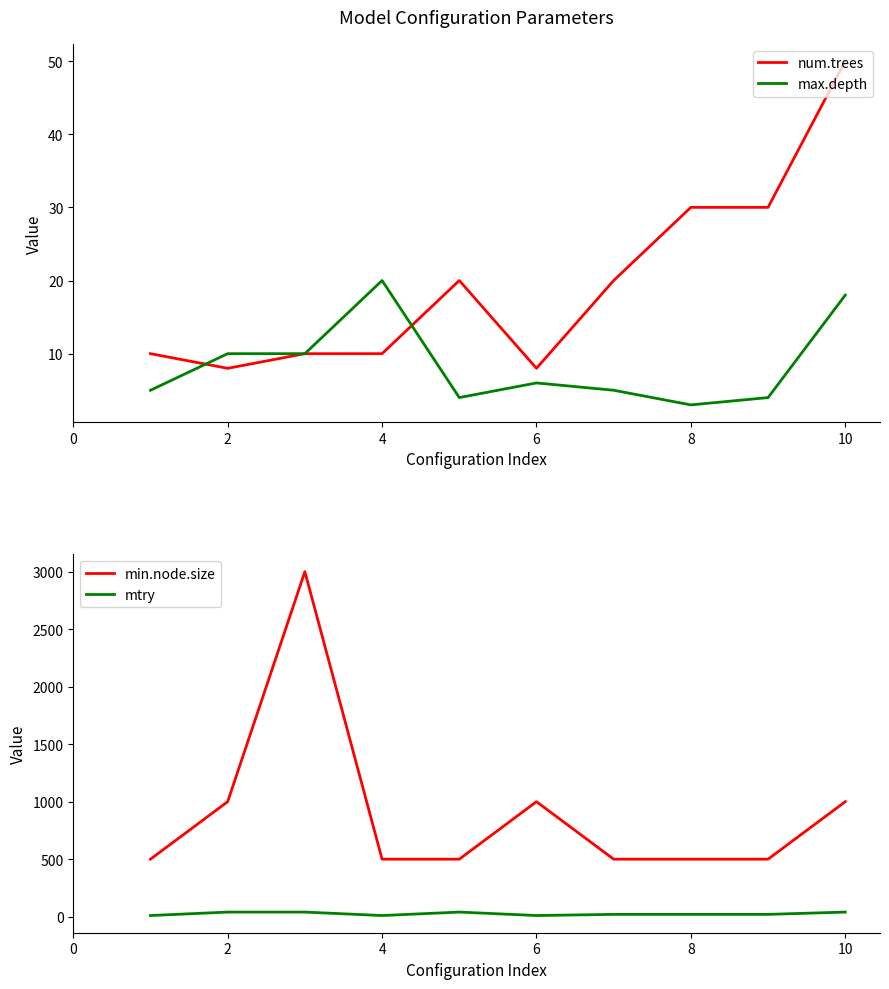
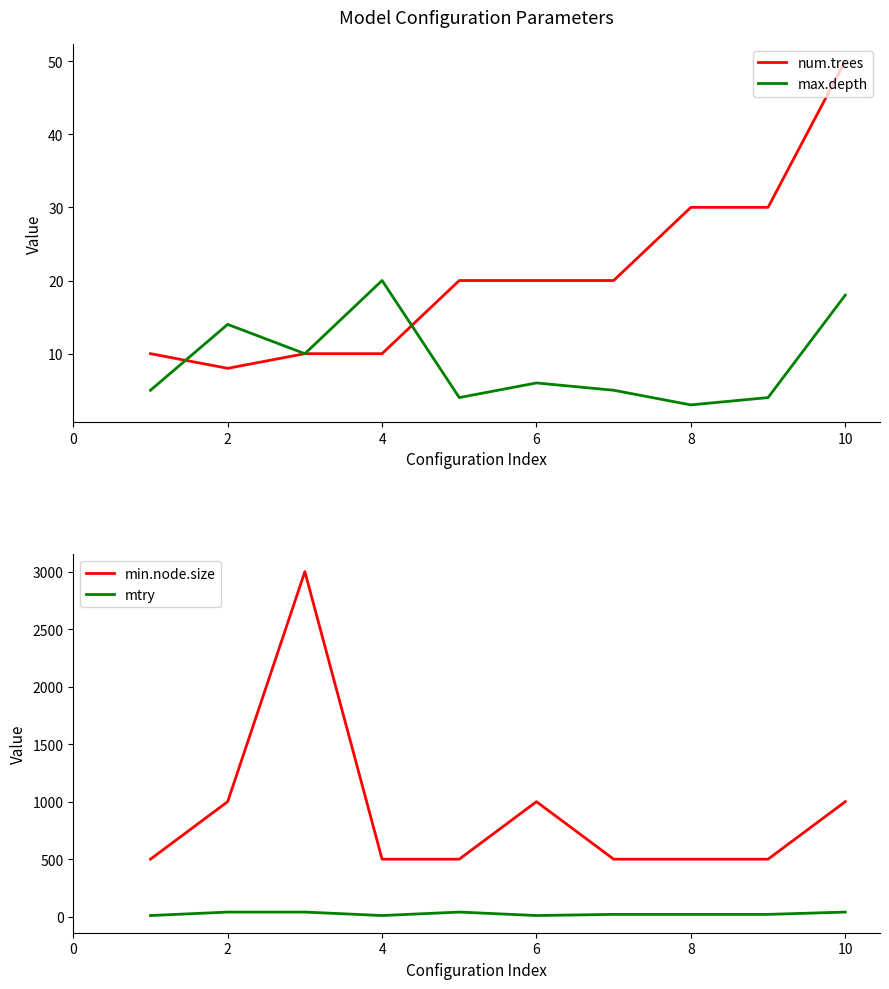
  {
    "Model Configuration Parameters": {
      "num.trees": {
        "2": 8,
        "4": 10,
-       "6": 8,
+       "6": 20,
        "8": 30
      },
      "max.depth": {
-       "2": 10,
+       "2": 14,
        "4": 20,
        "6": 6,
        "8": 3,
        "10": 18
      }
    }
  }
